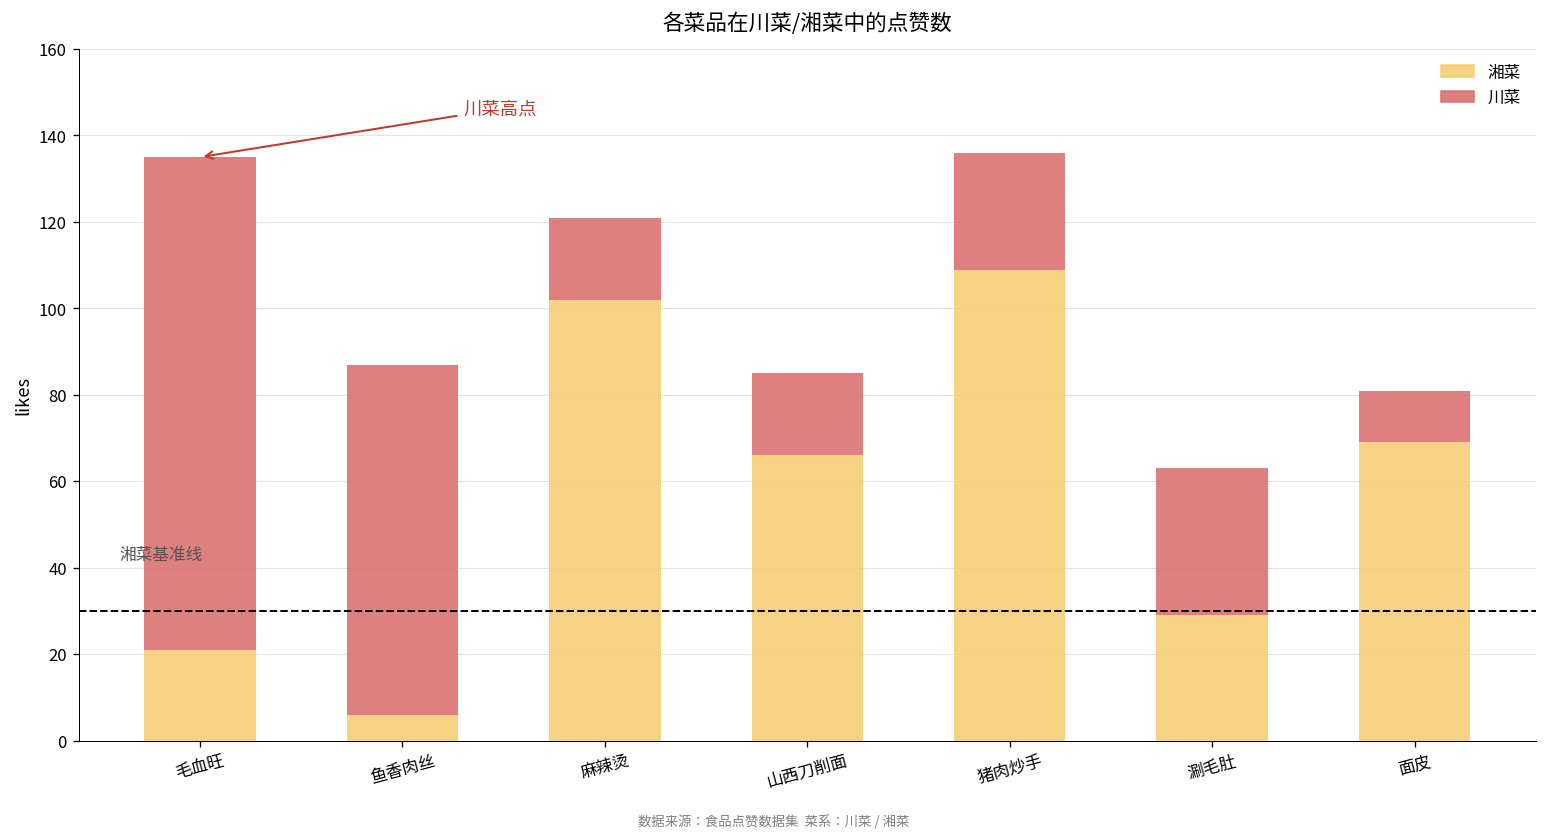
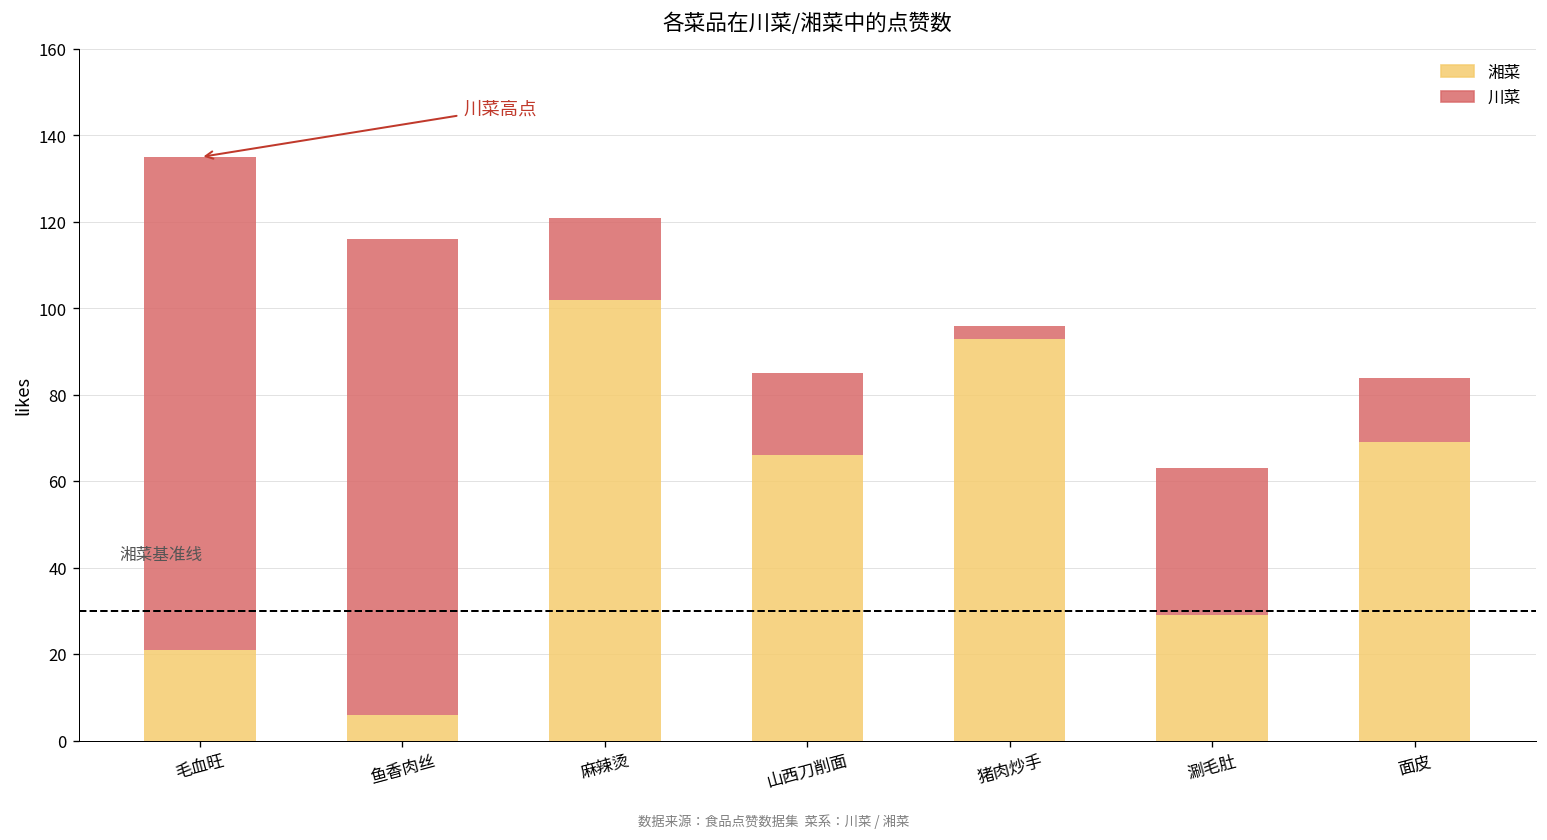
  {
    "湘菜": {
      "毛血旺": 21,
      "鱼香肉丝": 6,
      "麻辣烫": 102,
      "山西刀削面": 66,
-     "猪肉炒手": 109,
+     "猪肉炒手": 93,
      "涮毛肚": 29,
      "面皮": 69
    },
    "川菜": {
      "毛血旺": 114,
-     "鱼香肉丝": 81,
+     "鱼香肉丝": 110,
      "麻辣烫": 19,
      "山西刀削面": 19,
-     "猪肉炒手": 27,
+     "猪肉炒手": 3,
      "涮毛肚": 34,
-     "面皮": 12
+     "面皮": 15
    }
  }
